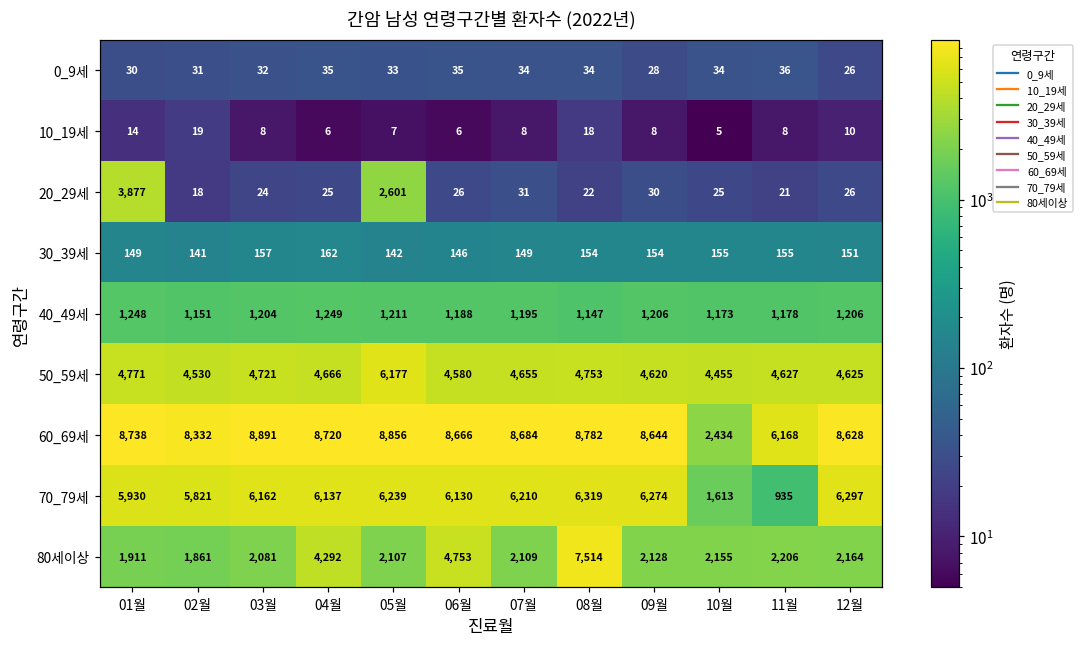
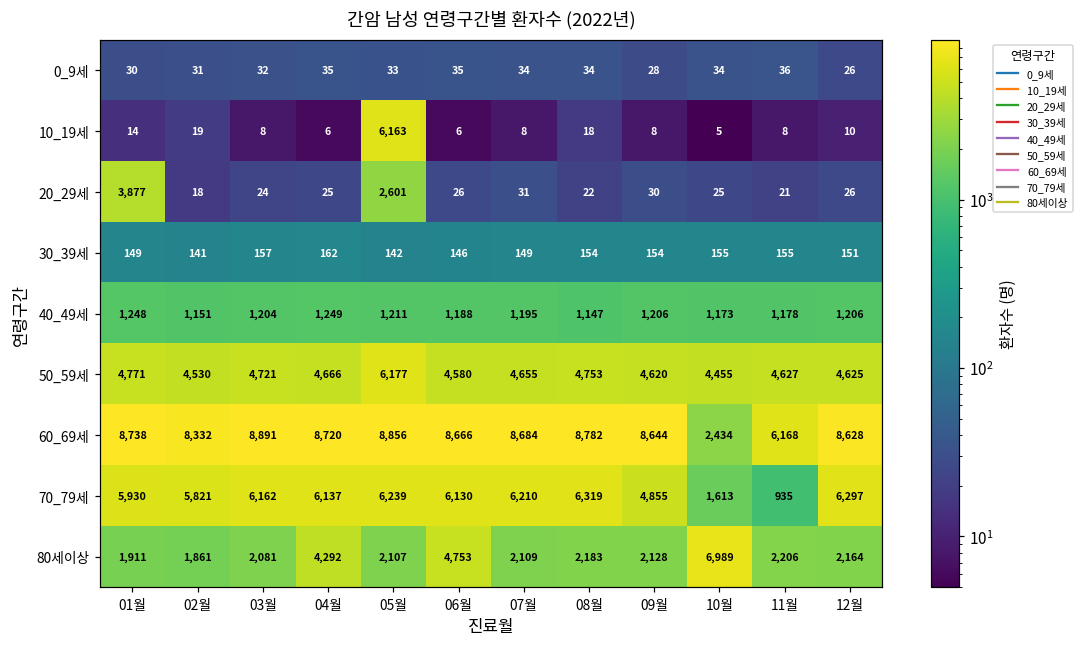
  {
    "0_9세": {
      "01월": "30",
      "02월": "31",
      "03월": "32",
      "04월": "35",
      "05월": "33",
      "06월": "35",
      "07월": "34",
      "08월": "34",
      "09월": "28",
      "10월": "34",
      "11월": "36",
      "12월": "26"
    },
    "10_19세": {
      "01월": "14",
      "02월": "19",
      "03월": "8",
      "04월": "6",
-     "05월": "7",
+     "05월": "6,163",
      "06월": "6",
      "07월": "8",
      "08월": "18",
      "09월": "8",
      "10월": "5",
      "11월": "8",
      "12월": "10"
    },
    "20_29세": {
      "01월": "3,877",
      "02월": "18",
      "03월": "24",
      "04월": "25",
      "05월": "2,601",
      "06월": "26",
      "07월": "31",
      "08월": "22",
      "09월": "30",
      "10월": "25",
      "11월": "21",
      "12월": "26"
    },
    "30_39세": {
      "01월": "149",
      "02월": "141",
      "03월": "157",
      "04월": "162",
      "05월": "142",
      "06월": "146",
      "07월": "149",
      "08월": "154",
      "09월": "154",
      "10월": "155",
      "11월": "155",
      "12월": "151"
    },
    "40_49세": {
      "01월": "1,248",
      "02월": "1,151",
      "03월": "1,204",
      "04월": "1,249",
      "05월": "1,211",
      "06월": "1,188",
      "07월": "1,195",
      "08월": "1,147",
      "09월": "1,206",
      "10월": "1,173",
      "11월": "1,178",
      "12월": "1,206"
    },
    "50_59세": {
      "01월": "4,771",
      "02월": "4,530",
      "03월": "4,721",
      "04월": "4,666",
      "05월": "6,177",
      "06월": "4,580",
      "07월": "4,655",
      "08월": "4,753",
      "09월": "4,620",
      "10월": "4,455",
      "11월": "4,627",
      "12월": "4,625"
    },
    "60_69세": {
      "01월": "8,738",
      "02월": "8,332",
      "03월": "8,891",
      "04월": "8,720",
      "05월": "8,856",
      "06월": "8,666",
      "07월": "8,684",
      "08월": "8,782",
      "09월": "8,644",
      "10월": "2,434",
      "11월": "6,168",
      "12월": "8,628"
    },
    "70_79세": {
      "01월": "5,930",
      "02월": "5,821",
      "03월": "6,162",
      "04월": "6,137",
      "05월": "6,239",
      "06월": "6,130",
      "07월": "6,210",
      "08월": "6,319",
-     "09월": "6,274",
+     "09월": "4,855",
      "10월": "1,613",
      "11월": "935",
      "12월": "6,297"
    },
    "80세이상": {
      "01월": "1,911",
      "02월": "1,861",
      "03월": "2,081",
      "04월": "4,292",
      "05월": "2,107",
      "06월": "4,753",
      "07월": "2,109",
-     "08월": "7,514",
+     "08월": "2,183",
      "09월": "2,128",
-     "10월": "2,155",
+     "10월": "6,989",
      "11월": "2,206",
      "12월": "2,164"
    }
  }
